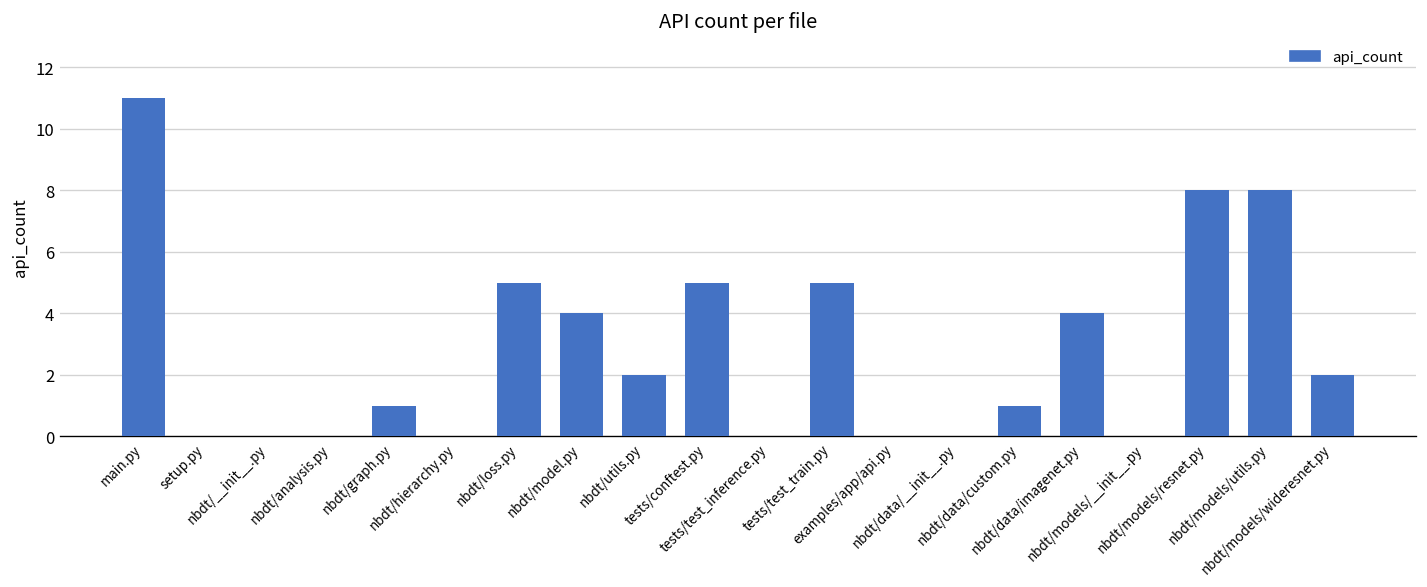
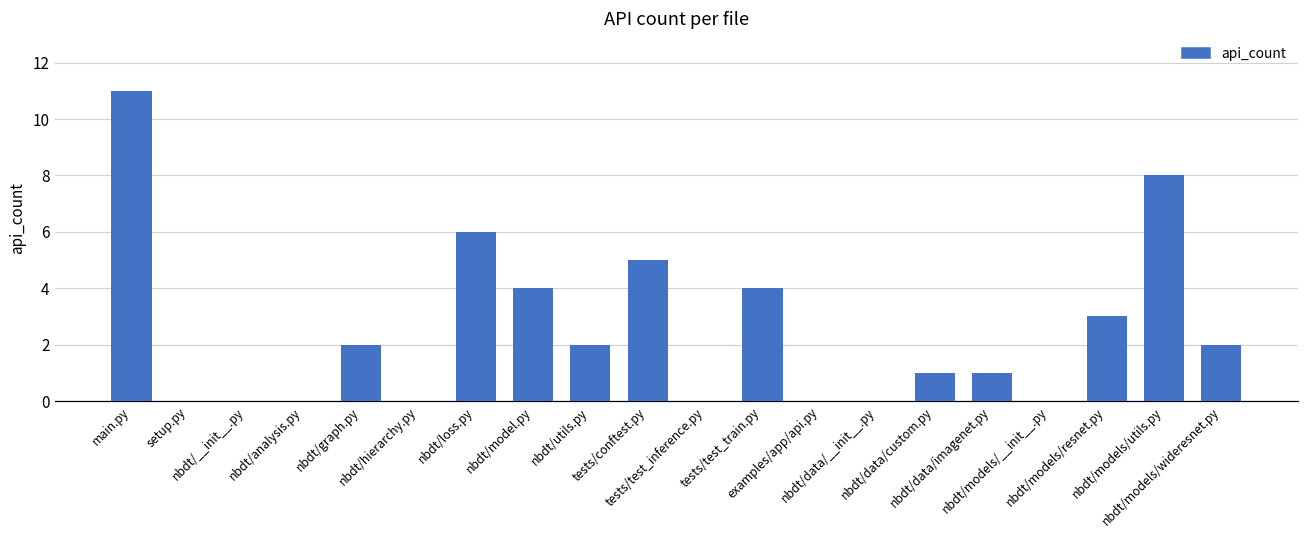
  {
    "main.py": 11,
    "setup.py": 0,
    "nbdt/__init__.py": 0,
    "nbdt/analysis.py": 0,
-   "nbdt/graph.py": 1,
+   "nbdt/graph.py": 2,
    "nbdt/hierarchy.py": 0,
-   "nbdt/loss.py": 5,
+   "nbdt/loss.py": 6,
    "nbdt/model.py": 4,
    "nbdt/utils.py": 2,
    "tests/conftest.py": 5,
    "tests/test_inference.py": 0,
-   "tests/test_train.py": 5,
+   "tests/test_train.py": 4,
    "examples/app/api.py": 0,
    "nbdt/data/__init__.py": 0,
    "nbdt/data/custom.py": 1,
-   "nbdt/data/imagenet.py": 4,
+   "nbdt/data/imagenet.py": 1,
    "nbdt/models/__init__.py": 0,
-   "nbdt/models/resnet.py": 8,
+   "nbdt/models/resnet.py": 3,
    "nbdt/models/utils.py": 8,
    "nbdt/models/wideresnet.py": 2
  }
